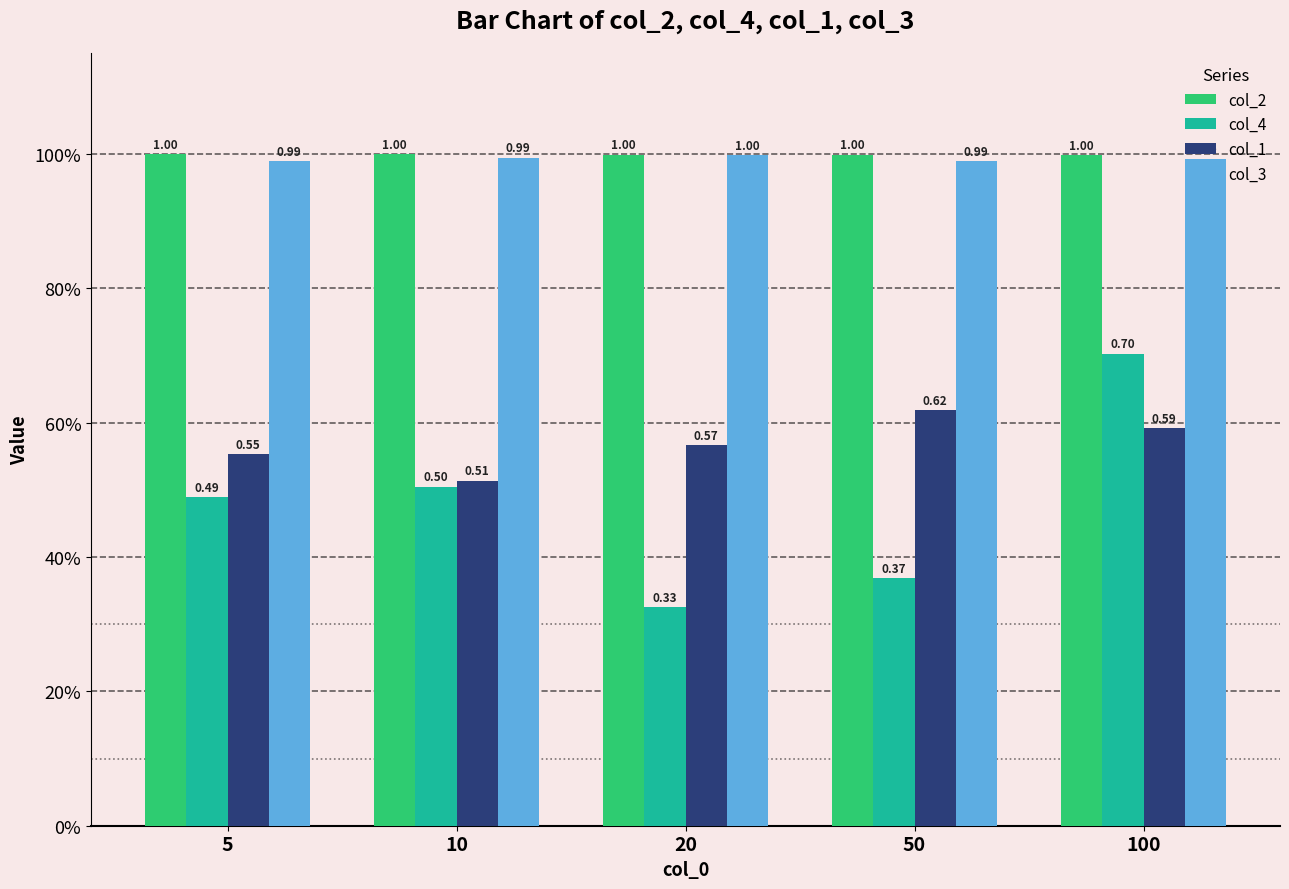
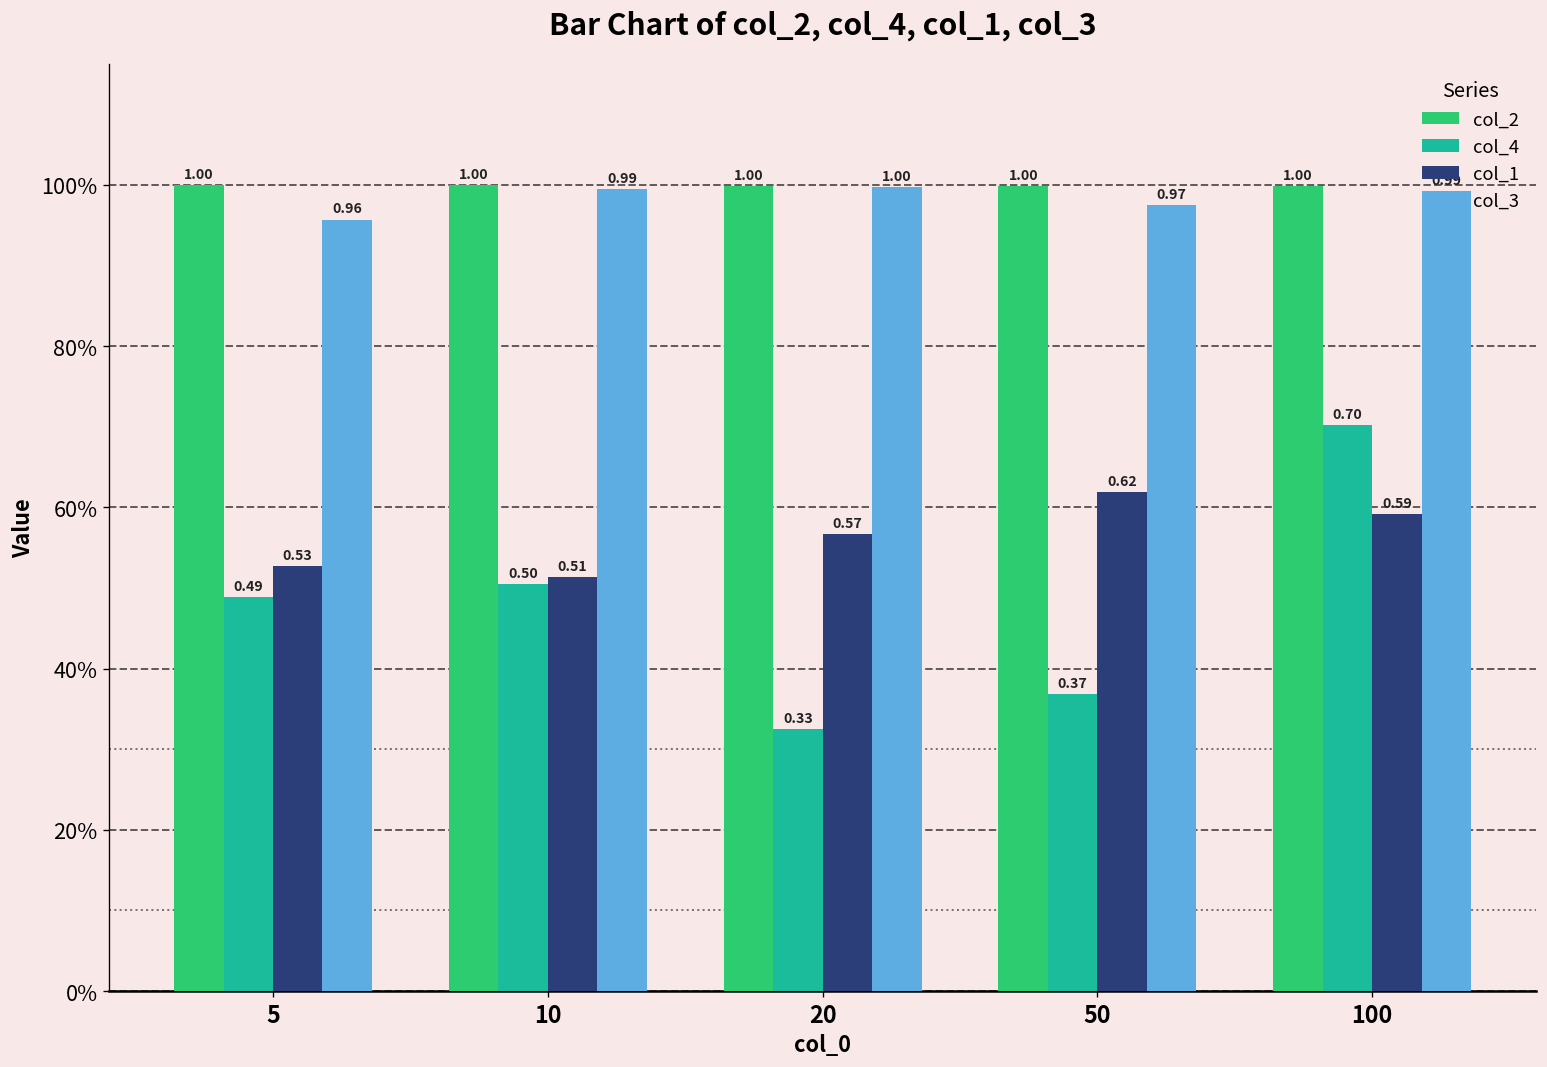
  {
    "col_1": {
-     "5": 0.55,
+     "5": 0.53,
      "10": 0.51,
      "20": 0.57,
      "50": 0.62,
      "100": 0.59
    },
    "col_3": {
-     "5": 0.99,
+     "5": 0.96,
      "10": 0.99,
      "20": 1.00,
-     "50": 0.99,
+     "50": 0.97,
      "100": 0.99
    }
  }
